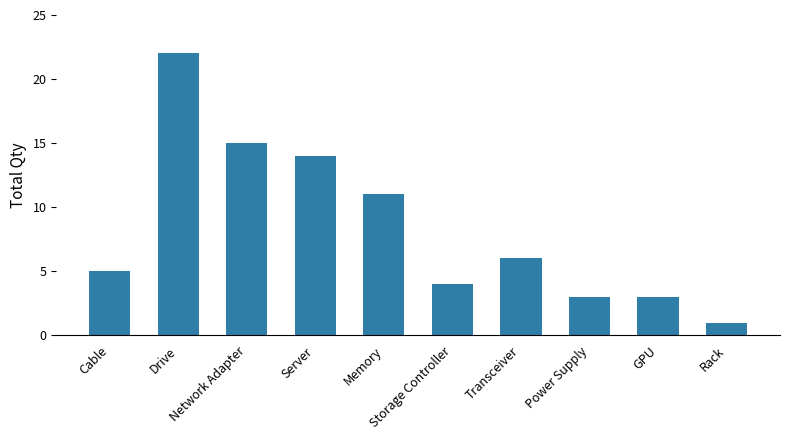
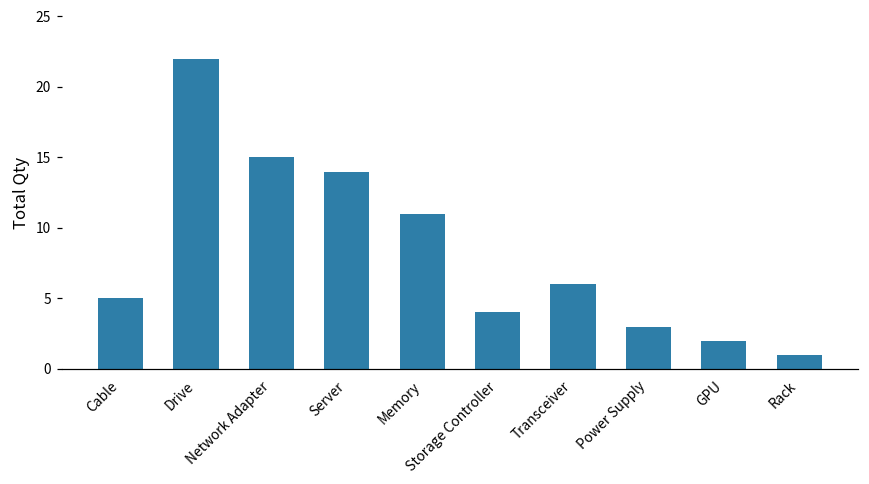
  {
    "Cable": 5,
    "Drive": 22,
    "Network Adapter": 15,
    "Server": 14,
    "Memory": 11,
    "Storage Controller": 4,
    "Transceiver": 6,
    "Power Supply": 3,
-   "GPU": 3,
+   "GPU": 2,
    "Rack": 1
  }
